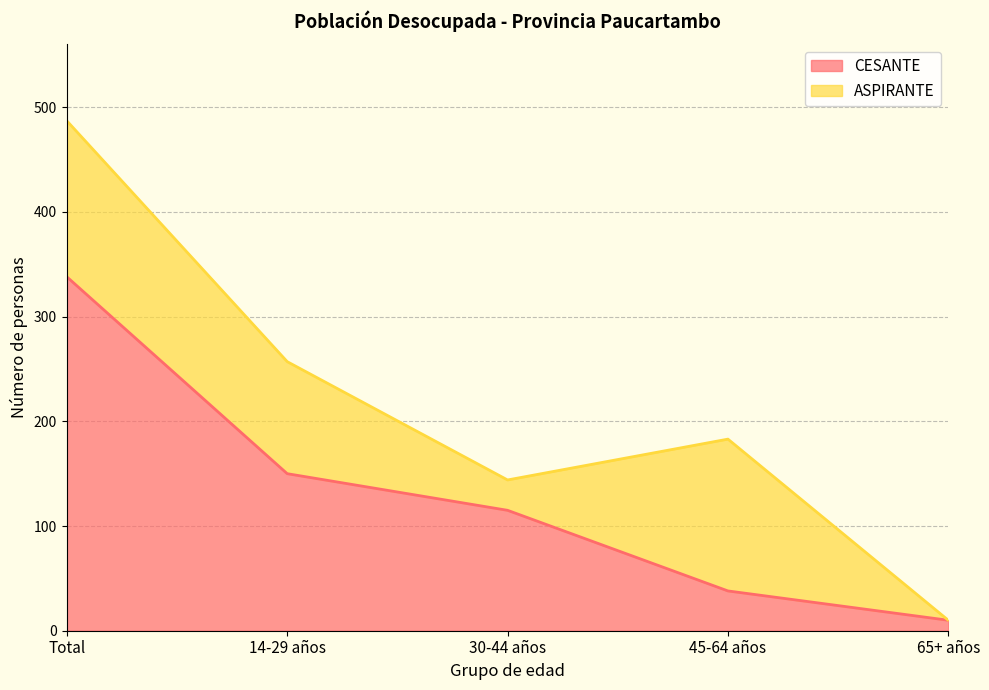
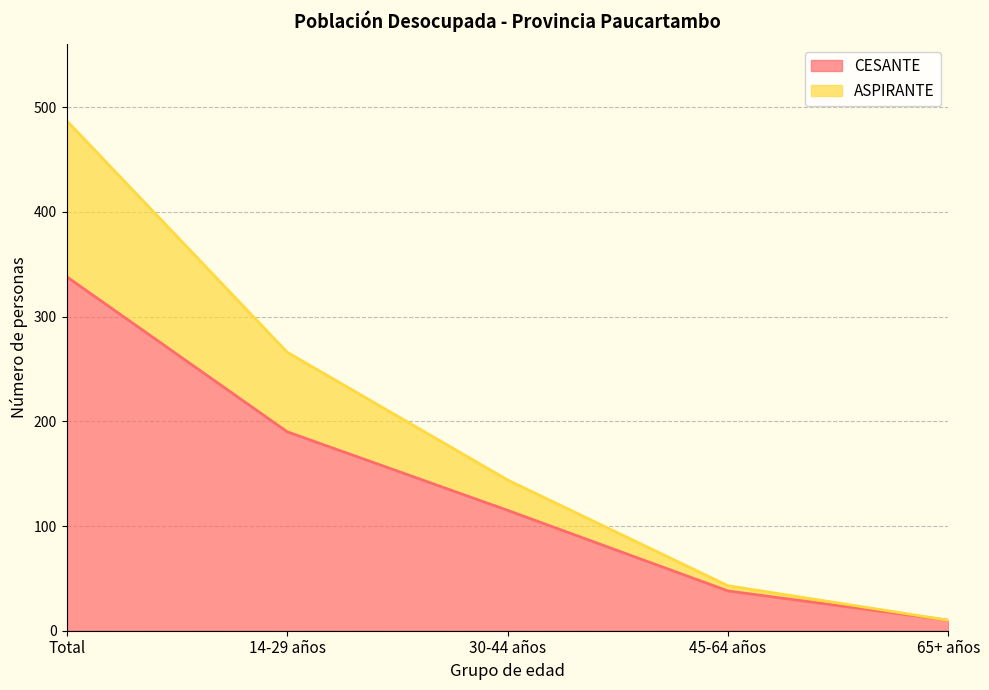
  {
    "CESANTE": {
      "Total": 338,
-     "14-29 años": 150,
+     "14-29 años": 190,
      "30-44 años": 115,
      "45-64 años": 38
    },
    "ASPIRANTE": {
      "Total": 149,
-     "14-29 años": 107,
+     "14-29 años": 76,
      "30-44 años": 29,
-     "45-64 años": 145
+     "45-64 años": 5
    }
  }
